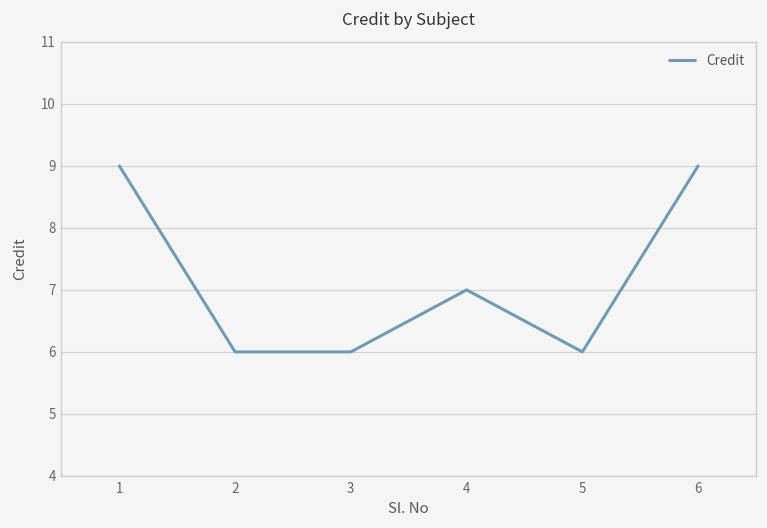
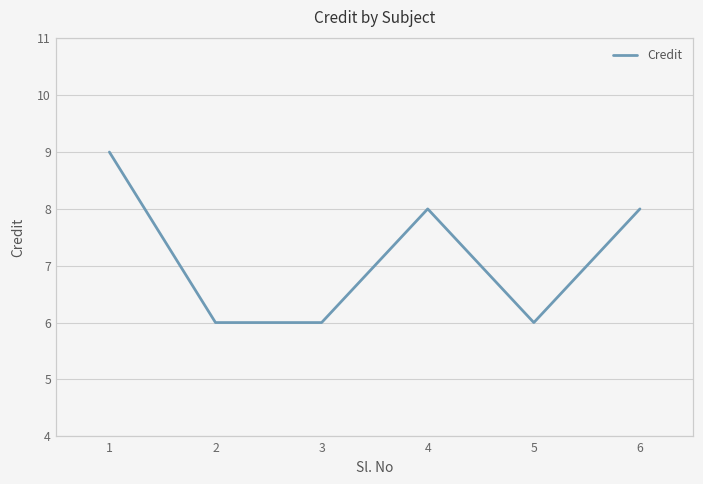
  {
    "1": 9,
    "2": 6,
    "3": 6,
-   "4": 7,
+   "4": 8,
    "5": 6,
-   "6": 9
+   "6": 8
  }
